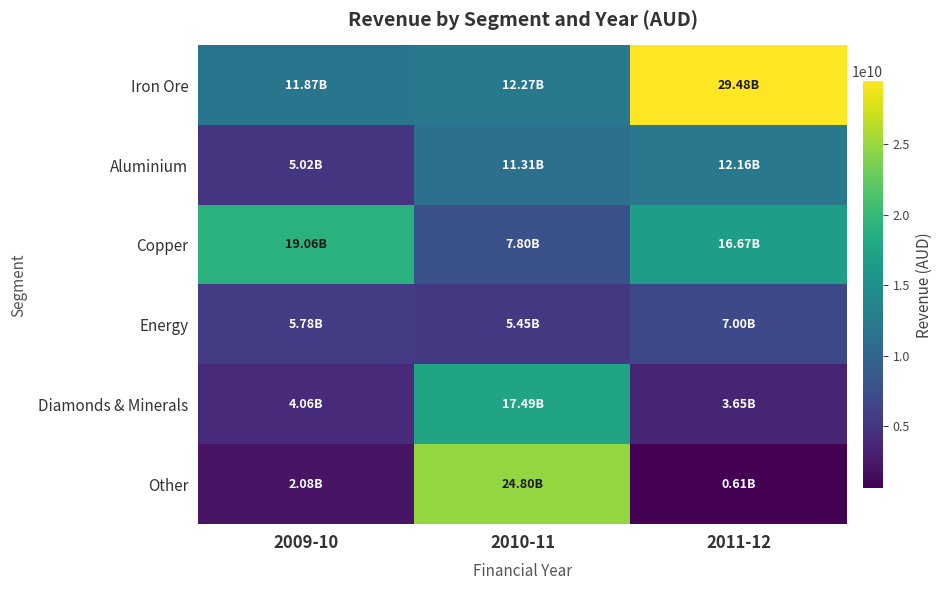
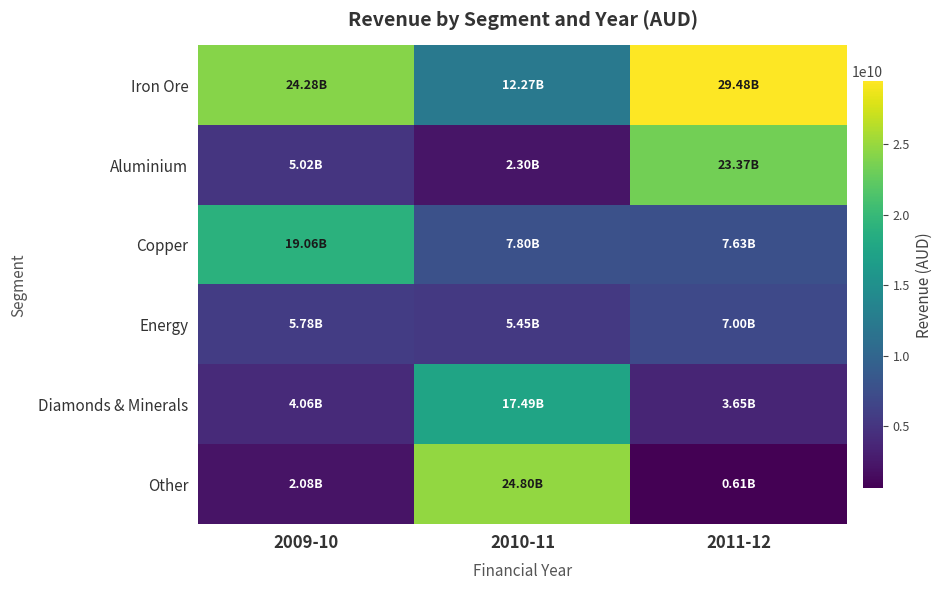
  {
    "Iron Ore": {
-     "2009-10": "11.87B",
+     "2009-10": "24.28B",
      "2010-11": "12.27B",
      "2011-12": "29.48B"
    },
    "Aluminium": {
      "2009-10": "5.02B",
-     "2010-11": "11.31B",
-     "2011-12": "12.16B"
+     "2010-11": "2.30B",
+     "2011-12": "23.37B"
    },
    "Copper": {
      "2009-10": "19.06B",
      "2010-11": "7.80B",
-     "2011-12": "16.67B"
+     "2011-12": "7.63B"
    },
    "Energy": {
      "2009-10": "5.78B",
      "2010-11": "5.45B",
      "2011-12": "7.00B"
    },
    "Diamonds & Minerals": {
      "2009-10": "4.06B",
      "2010-11": "17.49B",
      "2011-12": "3.65B"
    },
    "Other": {
      "2009-10": "2.08B",
      "2010-11": "24.80B",
      "2011-12": "0.61B"
    }
  }
